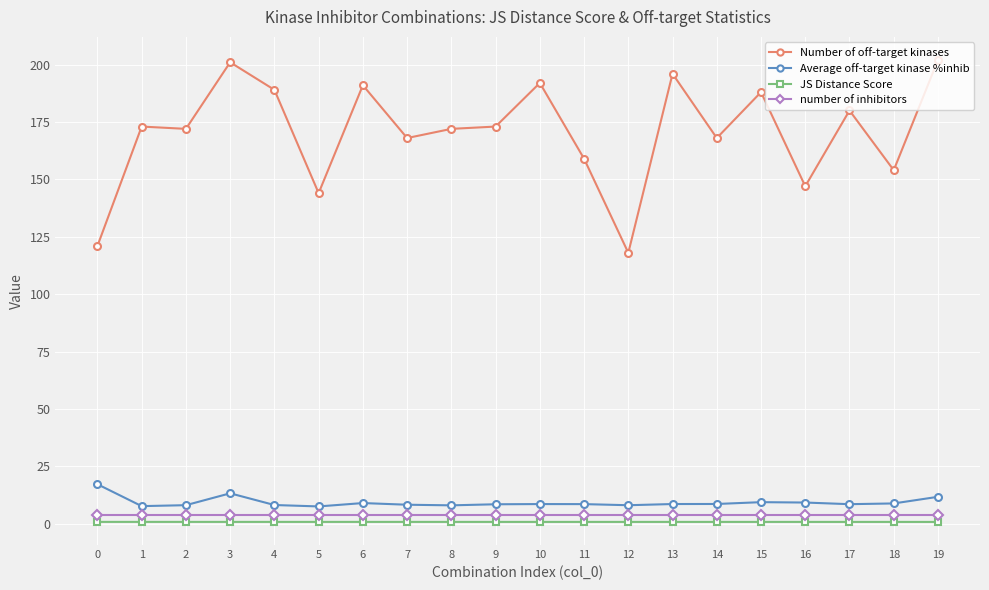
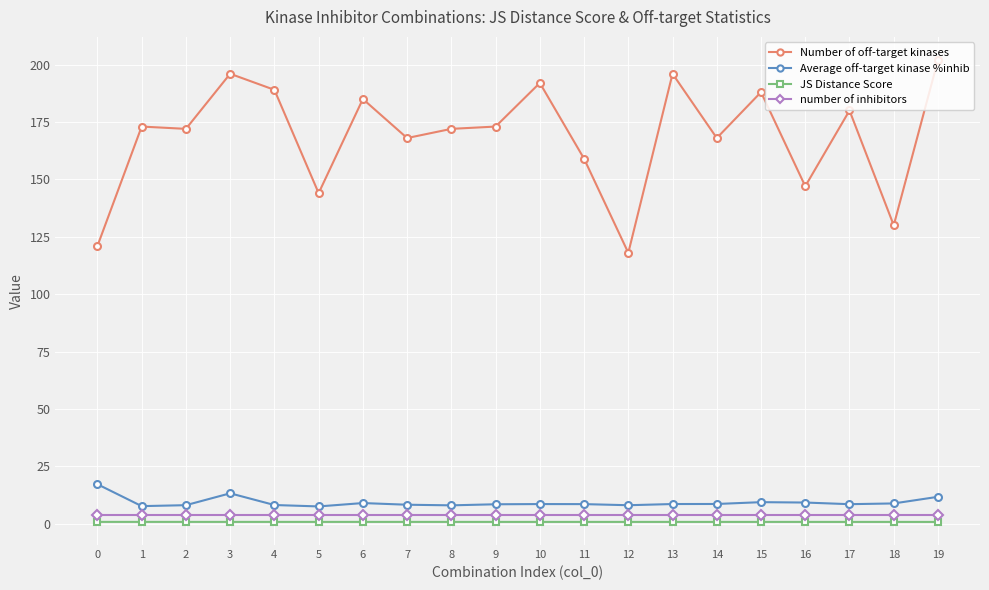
  {
    "Number of off-target kinases": {
      "0": 121,
      "1": 173,
      "2": 172,
-     "3": 201,
+     "3": 196,
      "4": 189,
      "5": 144,
-     "6": 191,
+     "6": 185,
      "7": 168,
      "8": 172,
      "9": 173,
      "10": 192,
      "11": 159,
      "12": 118,
      "13": 196,
      "14": 168,
      "15": 188,
      "16": 147,
      "17": 180,
-     "18": 154
+     "18": 130
    },
    "Average off-target kinase %inhib": {
      "0": 17,
      "1": 8,
      "2": 8,
      "3": 13,
      "4": 8,
      "5": 8,
      "6": 9,
      "7": 8,
      "8": 8,
      "9": 8,
      "10": 9,
      "11": 9,
      "12": 8,
      "13": 9,
      "14": 9,
      "15": 9,
      "16": 9,
      "17": 9,
      "18": 9,
      "19": 12
    },
    "JS Distance Score": {
      "0": 1,
      "1": 1,
      "2": 1,
      "3": 1,
      "4": 1,
      "5": 1,
      "6": 1,
      "7": 1,
      "8": 1,
      "9": 1,
      "10": 1,
      "11": 1,
      "12": 1,
      "13": 1,
      "14": 1,
      "15": 1,
      "16": 1,
      "17": 1,
      "18": 1,
      "19": 1
    },
    "number of inhibitors": {
      "0": 4,
      "1": 4,
      "2": 4,
      "3": 4,
      "4": 4,
      "5": 4,
      "6": 4,
      "7": 4,
      "8": 4,
      "9": 4,
      "10": 4,
      "11": 4,
      "12": 4,
      "13": 4,
      "14": 4,
      "15": 4,
      "16": 4,
      "17": 4,
      "18": 4,
      "19": 4
    }
  }
